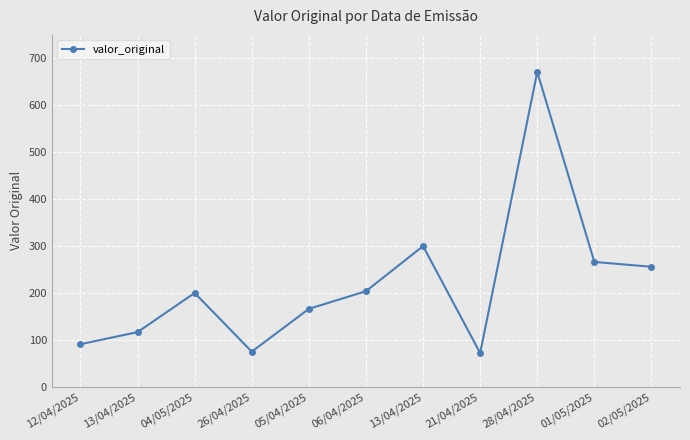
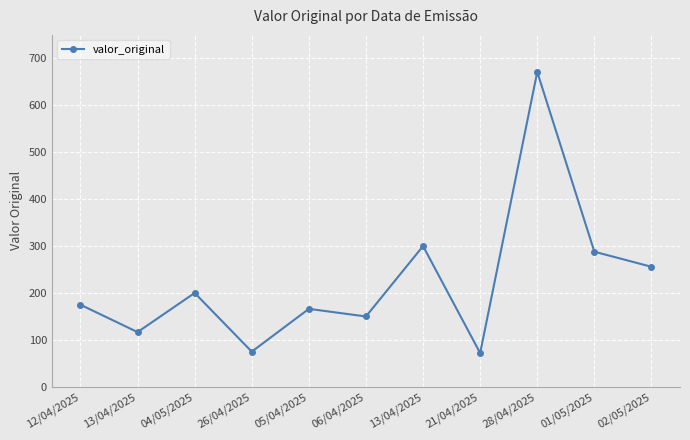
  {
-   "12/04/2025": 90,
+   "12/04/2025": 180,
    "04/05/2025": 200,
    "26/04/2025": 80,
    "05/04/2025": 170,
-   "06/04/2025": 200,
+   "06/04/2025": 150,
    "21/04/2025": 70,
    "28/04/2025": 670,
-   "01/05/2025": 270,
+   "01/05/2025": 290,
    "02/05/2025": 260
  }
